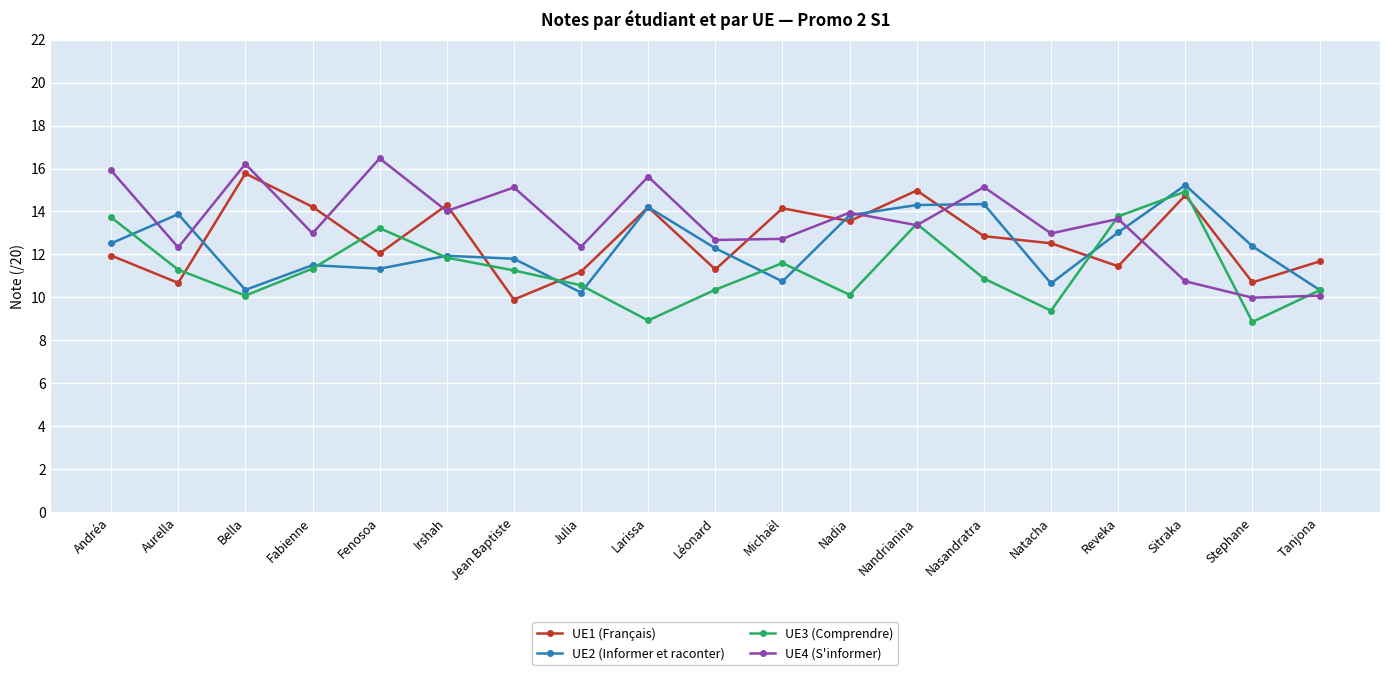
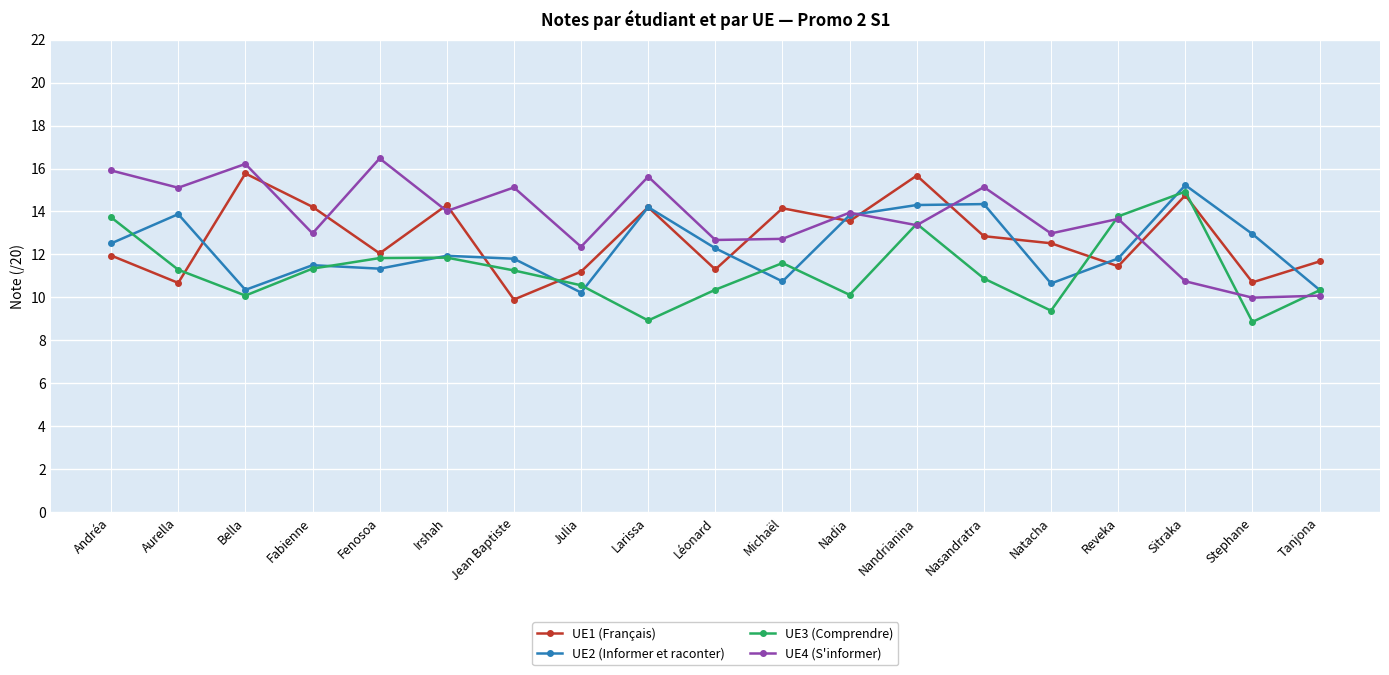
  {
    "UE1 (Français)": {
      "Andréa": 12.0,
      "Aurella": 10.7,
      "Bella": 15.8,
      "Fabienne": 14.2,
      "Fenosoa": 12.1,
      "Irshah": 14.3,
      "Jean Baptiste": 9.9,
      "Julia": 11.2,
      "Léonard": 11.3,
      "Michaël": 14.2,
      "Nadia": 13.6,
-     "Nandrianina": 15.0,
+     "Nandrianina": 15.7,
      "Nasandratra": 12.9,
      "Natacha": 12.5,
      "Reveka": 11.5,
      "Sitraka": 14.8,
      "Stephane": 10.7,
      "Tanjona": 11.7
    },
    "UE2 (Informer et raconter)": {
      "Andréa": 12.5,
      "Aurella": 13.9,
      "Bella": 10.4,
      "Fabienne": 11.5,
      "Fenosoa": 11.3,
      "Jean Baptiste": 11.8,
      "Julia": 10.2,
      "Léonard": 12.3,
      "Michaël": 10.7,
      "Nandrianina": 14.3,
      "Nasandratra": 14.3,
      "Natacha": 10.7,
-     "Reveka": 13.0,
+     "Reveka": 11.8,
      "Sitraka": 15.2,
-     "Stephane": 12.4
+     "Stephane": 13.0
    },
    "UE3 (Comprendre)": {
      "Andréa": 13.7,
      "Aurella": 11.3,
      "Bella": 10.1,
      "Fabienne": 11.3,
-     "Fenosoa": 13.2,
+     "Fenosoa": 11.8,
      "Jean Baptiste": 11.3,
      "Julia": 10.6,
      "Larissa": 8.9,
      "Léonard": 10.4,
      "Michaël": 11.6,
      "Nadia": 10.1,
      "Nasandratra": 10.9,
      "Natacha": 9.4,
      "Sitraka": 14.9,
      "Stephane": 8.9
    },
    "UE4 (S'informer)": {
      "Andréa": 15.9,
-     "Aurella": 12.3,
+     "Aurella": 15.1,
      "Bella": 16.2,
      "Fabienne": 13.0,
      "Fenosoa": 16.5,
      "Irshah": 14.0,
      "Jean Baptiste": 15.1,
      "Julia": 12.4,
      "Larissa": 15.6,
      "Léonard": 12.7,
      "Michaël": 12.7,
      "Nasandratra": 15.1,
      "Natacha": 13.0,
      "Sitraka": 10.8,
      "Stephane": 10.0,
      "Tanjona": 10.1
    }
  }
